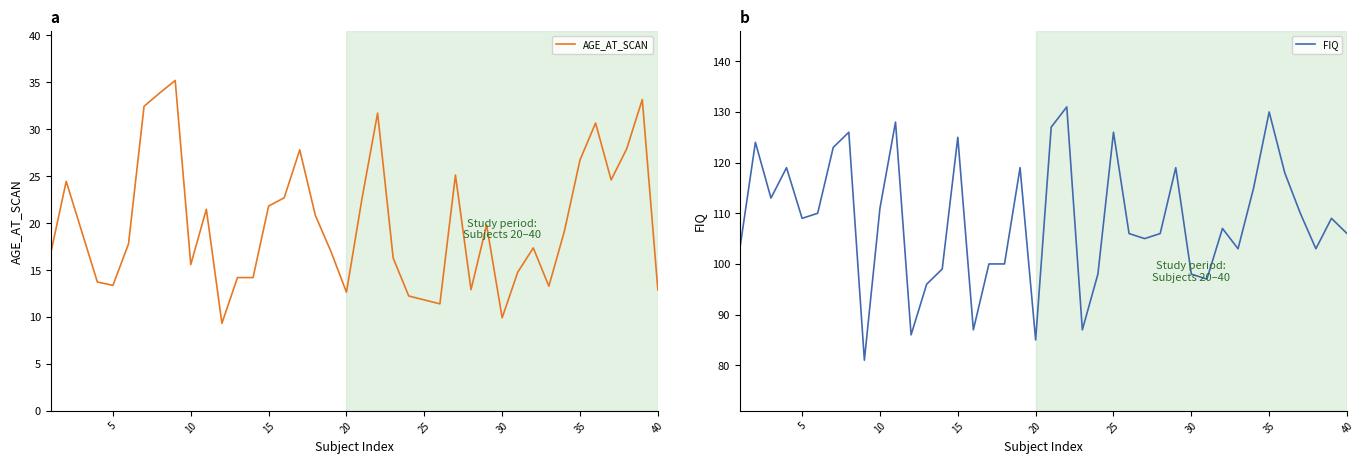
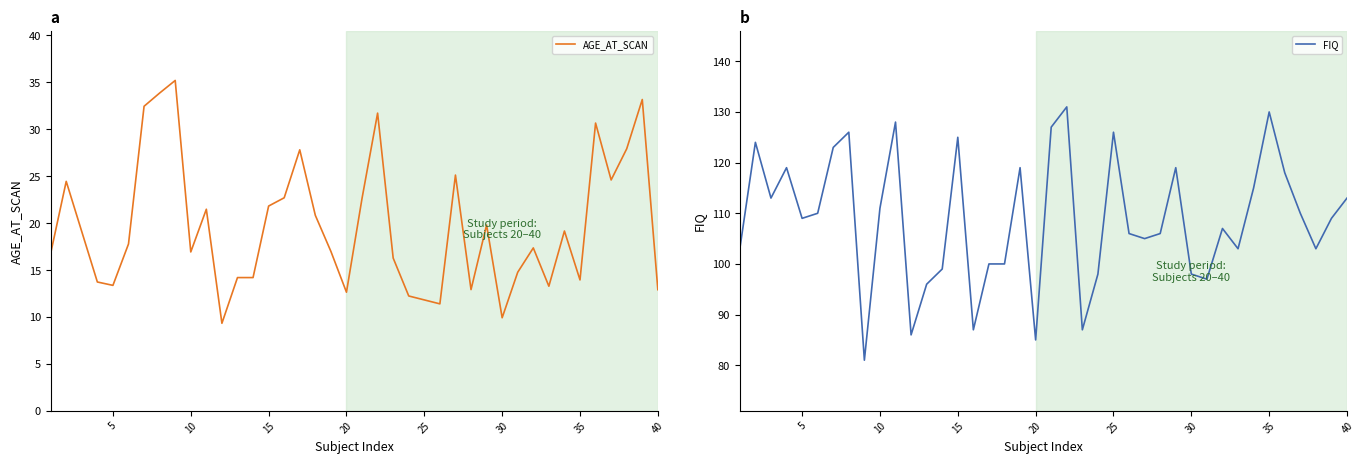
  {
    "a": {
      "5": 13,
-     "10": 16,
+     "10": 17,
      "15": 22,
      "20": 13,
      "25": 12,
      "30": 10,
-     "35": 27,
+     "35": 14,
      "40": 13
    },
    "b": {
      "5": 109,
      "10": 111,
      "15": 125,
      "20": 85,
      "25": 126,
      "35": 130,
-     "40": 106
+     "40": 113
    }
  }
